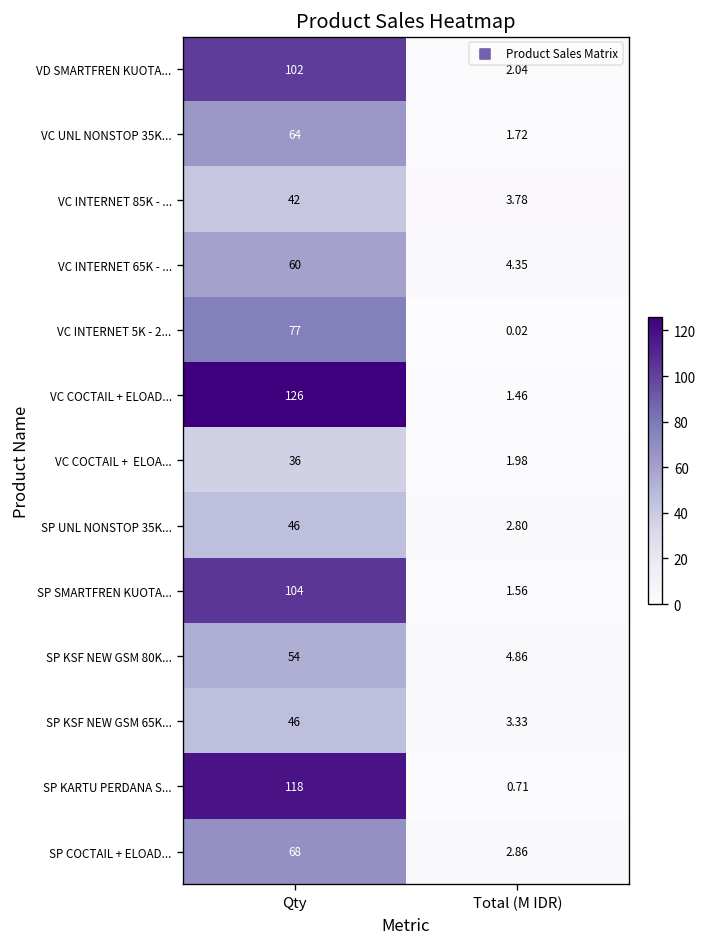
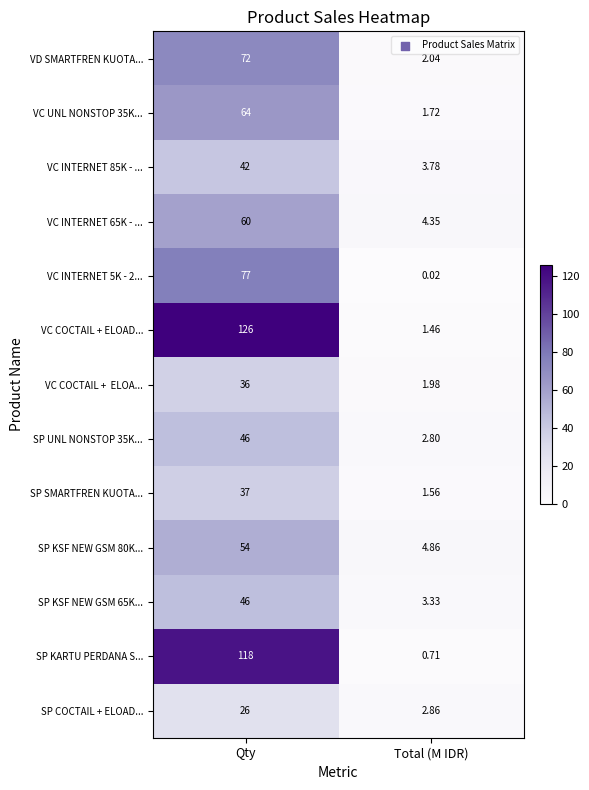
  {
    "VD SMARTFREN KUOTA...": {
-     "Qty": 102
+     "Qty": 72
    },
    "VC UNL NONSTOP 35K...": {
      "Qty": 64,
      "Total (M IDR)": 1.72
    },
    "VC INTERNET 85K - ...": {
      "Qty": 42,
      "Total (M IDR)": 3.78
    },
    "VC INTERNET 65K - ...": {
      "Qty": 60,
      "Total (M IDR)": 4.35
    },
    "VC INTERNET 5K - 2...": {
      "Qty": 77,
      "Total (M IDR)": 0.02
    },
    "VC COCTAIL + ELOAD...": {
      "Qty": 126,
      "Total (M IDR)": 1.46
    },
    "VC COCTAIL + ELOA...": {
      "Qty": 36,
      "Total (M IDR)": 1.98
    },
    "SP UNL NONSTOP 35K...": {
      "Qty": 46,
      "Total (M IDR)": 2.80
    },
    "SP SMARTFREN KUOTA...": {
-     "Qty": 104,
+     "Qty": 37,
      "Total (M IDR)": 1.56
    },
    "SP KSF NEW GSM 80K...": {
      "Qty": 54,
      "Total (M IDR)": 4.86
    },
    "SP KSF NEW GSM 65K...": {
      "Qty": 46,
      "Total (M IDR)": 3.33
    },
    "SP KARTU PERDANA S...": {
      "Qty": 118,
      "Total (M IDR)": 0.71
    },
    "SP COCTAIL + ELOAD...": {
-     "Qty": 68,
+     "Qty": 26,
      "Total (M IDR)": 2.86
    }
  }
